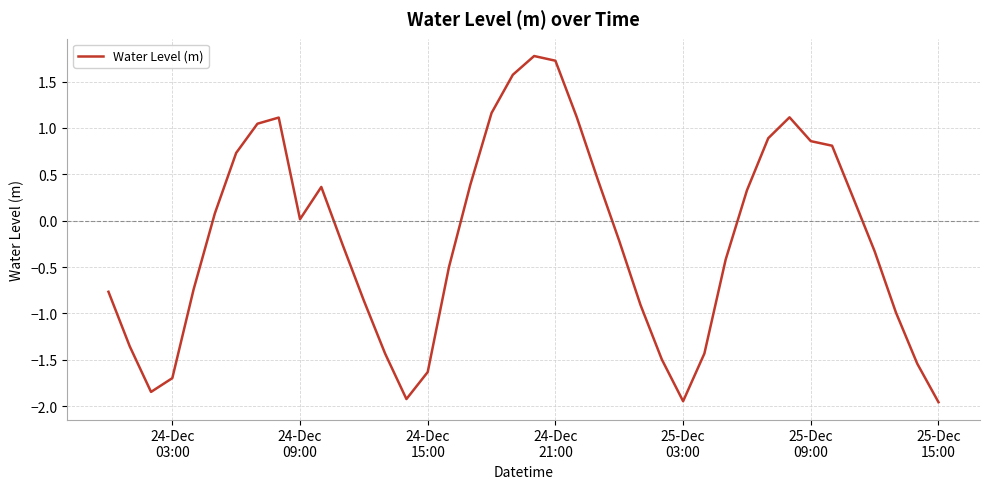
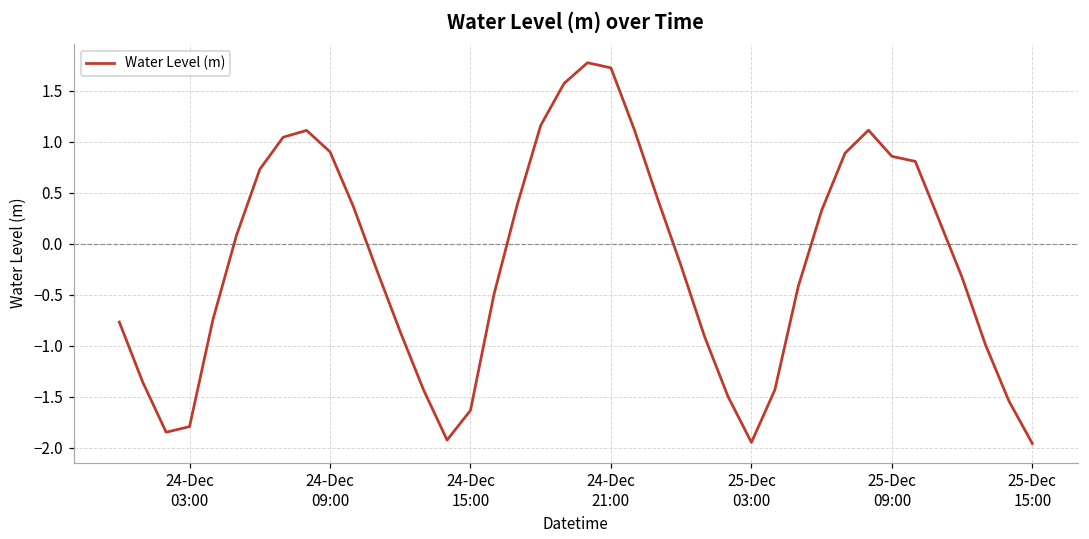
  {
-   "24-Dec 03:00": -1.7,
-   "24-Dec 09:00": 0.0,
+   "24-Dec 03:00": -1.8,
+   "24-Dec 09:00": 0.9,
    "24-Dec 15:00": -1.6,
    "24-Dec 21:00": 1.7,
    "25-Dec 03:00": -1.9,
    "25-Dec 09:00": 0.9,
    "25-Dec 15:00": -2.0
  }
